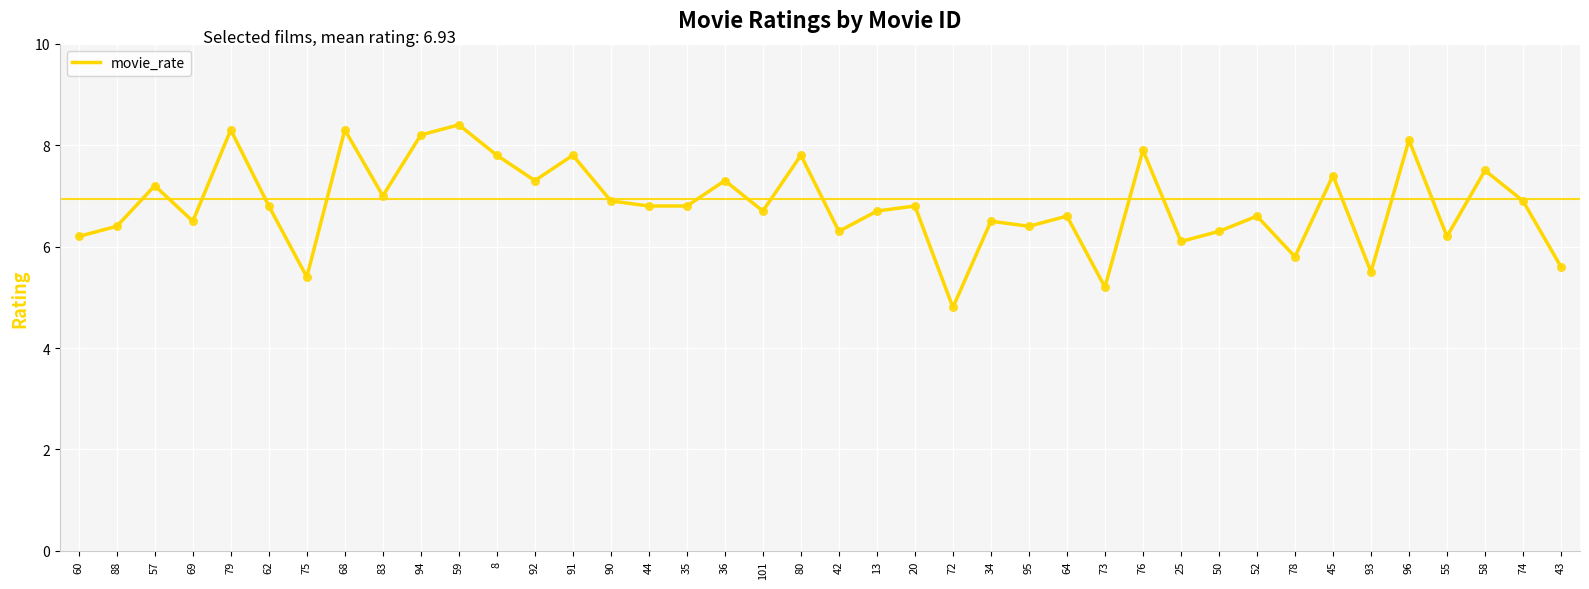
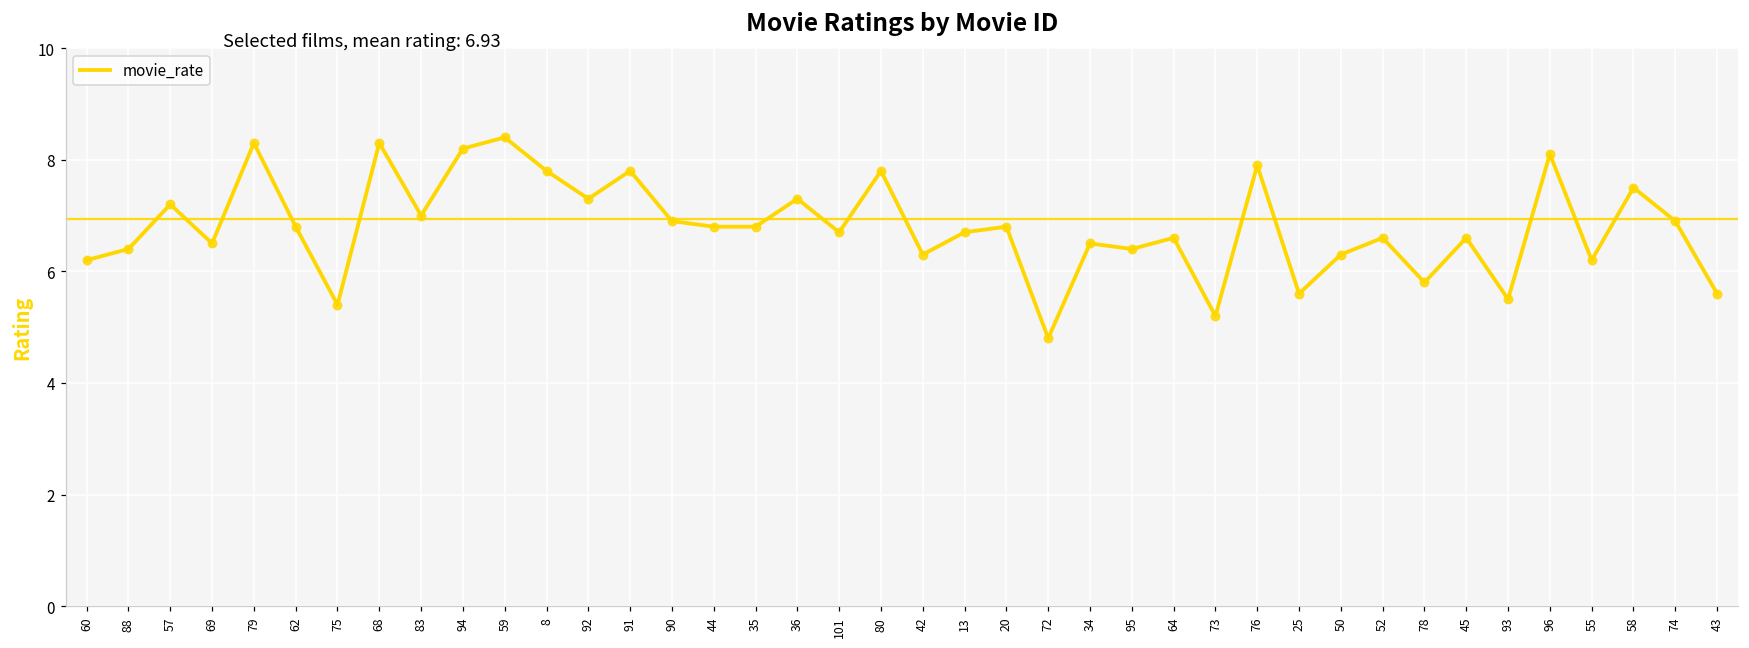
  {
    "60": 6.2,
    "88": 6.4,
    "57": 7.2,
    "69": 6.5,
    "79": 8.3,
    "62": 6.8,
    "75": 5.4,
    "68": 8.3,
    "83": 7.0,
    "94": 8.2,
    "59": 8.4,
    "8": 7.8,
    "92": 7.3,
    "91": 7.8,
    "90": 6.9,
    "44": 6.8,
    "35": 6.8,
    "36": 7.3,
    "101": 6.7,
    "80": 7.8,
    "42": 6.3,
    "13": 6.7,
    "20": 6.8,
    "72": 4.8,
    "34": 6.5,
    "95": 6.4,
    "64": 6.6,
    "73": 5.2,
    "76": 7.9,
-   "25": 6.1,
+   "25": 5.6,
    "50": 6.3,
    "52": 6.6,
    "78": 5.8,
-   "45": 7.4,
+   "45": 6.6,
    "93": 5.5,
    "96": 8.1,
    "55": 6.2,
    "58": 7.5,
    "74": 6.9,
    "43": 5.6
  }
